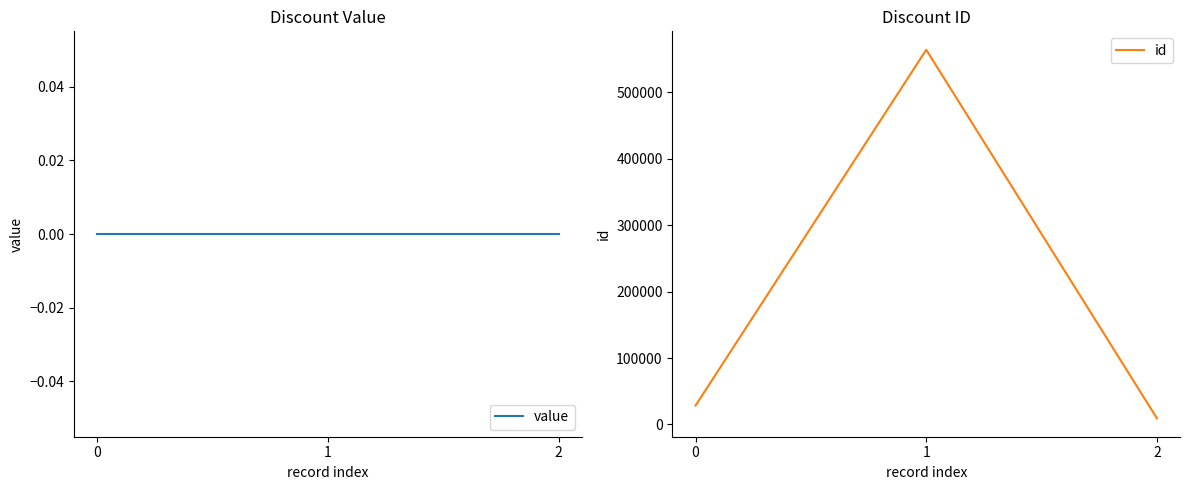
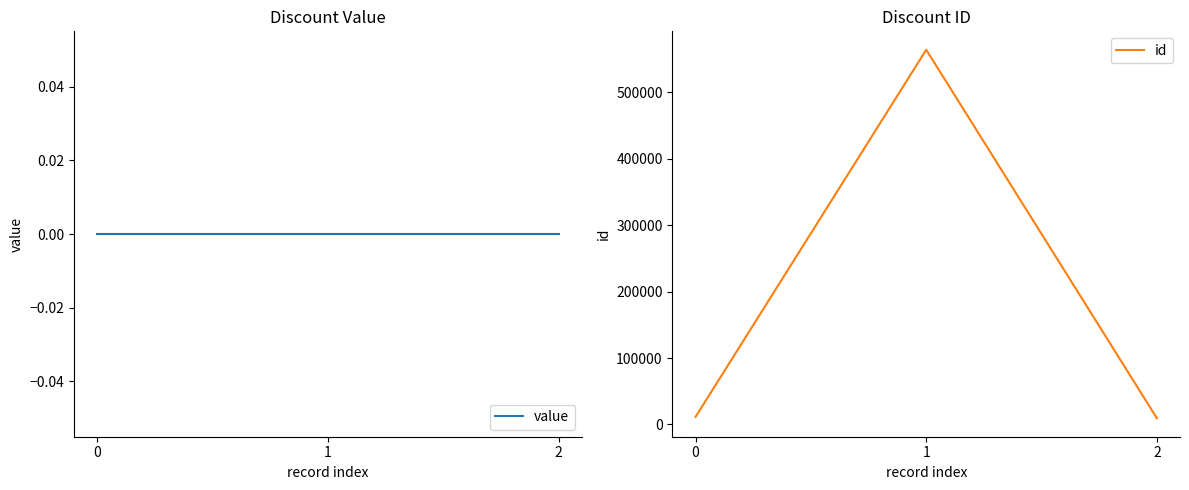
  {
    "Discount Value": {
      "0": 0.000,
      "1": 0.000,
      "2": 0.000
    },
    "Discount ID": {
-     "0": 30000,
+     "0": 10000,
      "1": 560000,
      "2": 10000
    }
  }
